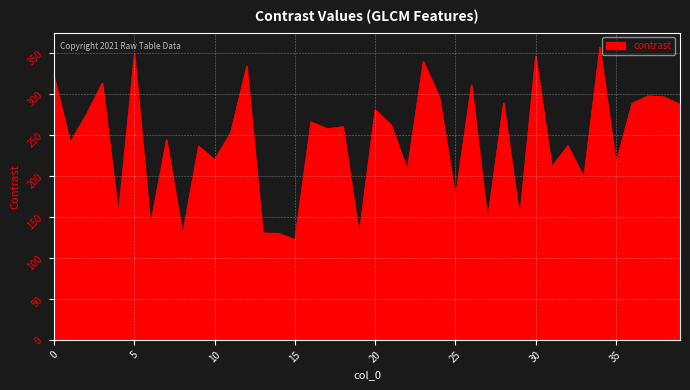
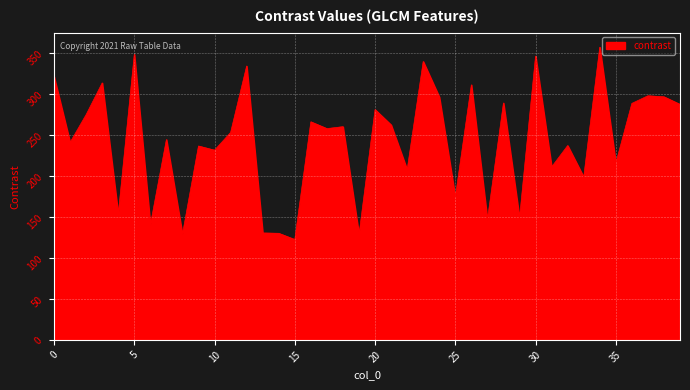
  {
    "0": 320,
-   "10": 220,
+   "10": 230,
    "15": 120,
    "20": 280,
    "25": 170,
    "30": 350,
    "35": 220
  }
